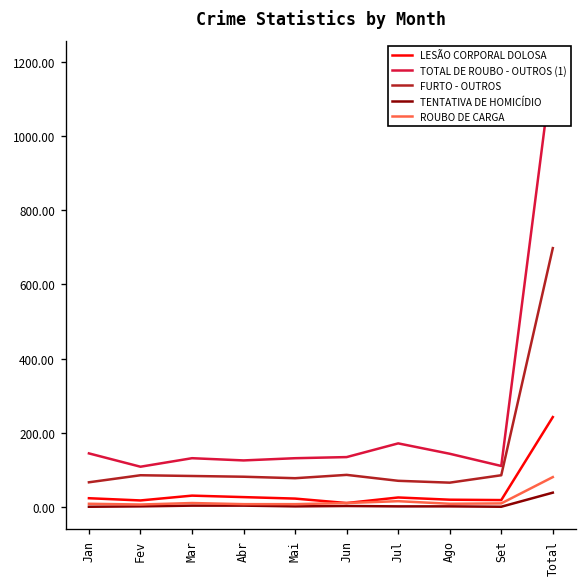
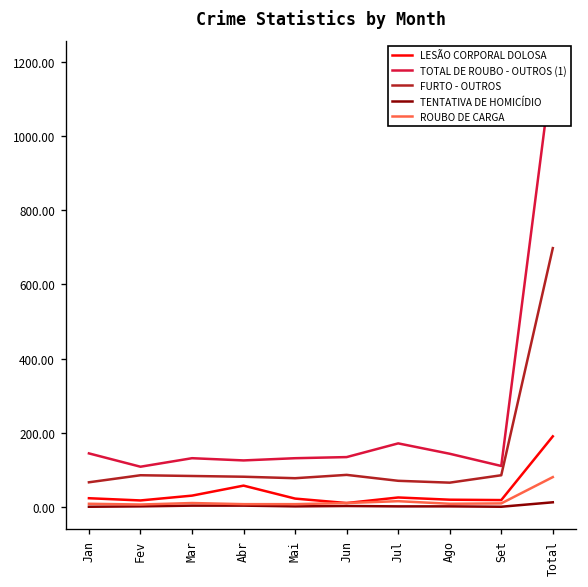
  {
    "LESÃO CORPORAL DOLOSA": {
      "Jan": 20,
      "Fev": 20,
      "Mar": 30,
-     "Abr": 30,
+     "Abr": 60,
      "Mai": 20,
      "Jul": 30,
      "Ago": 20,
      "Set": 20,
-     "Total": 240
+     "Total": 190
    },
    "TENTATIVA DE HOMICÍDIO": {
      "Jul": 0,
      "Set": 0,
-     "Total": 40
+     "Total": 10
    },
    "ROUBO DE CARGA": {
      "Jul": 20,
      "Set": 10,
      "Total": 80
    }
  }
